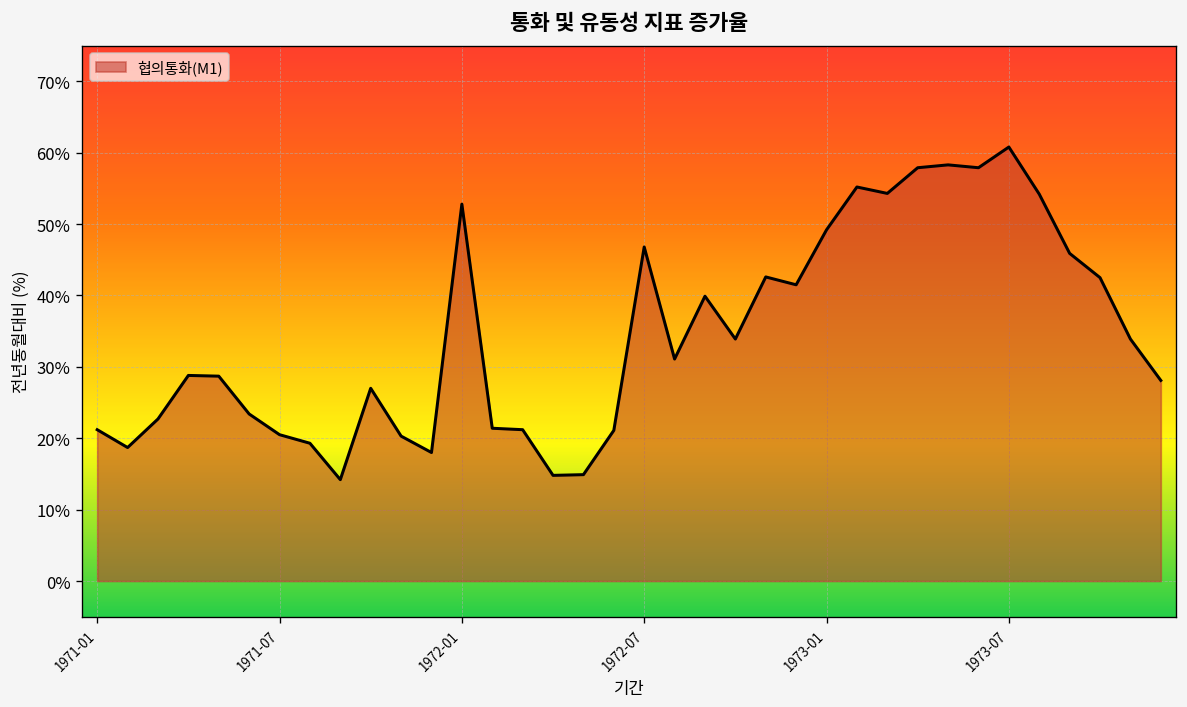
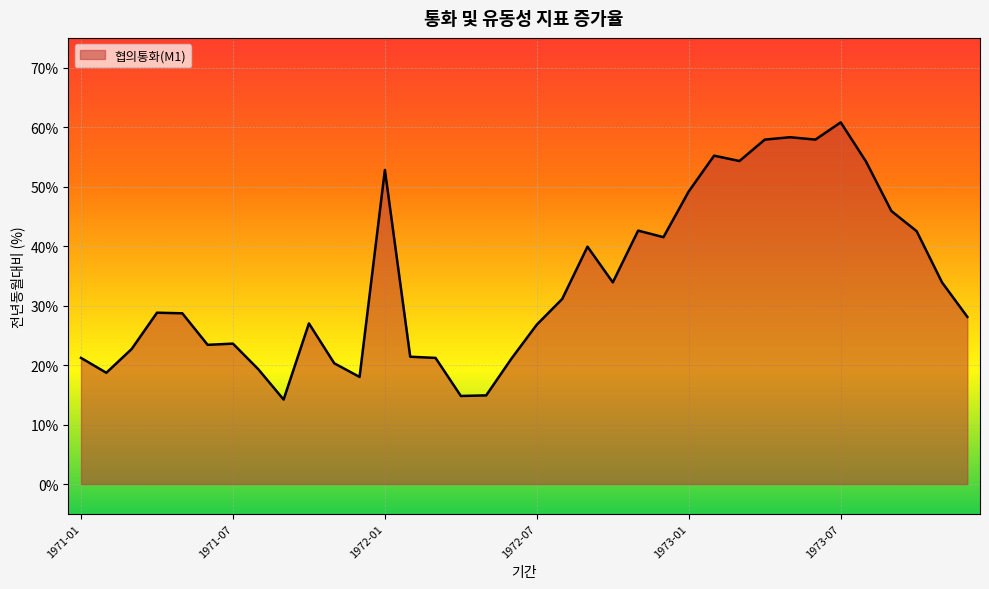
  {
    "1971-01": "21%",
-   "1971-07": "21%",
+   "1971-07": "24%",
    "1972-01": "53%",
-   "1972-07": "47%",
+   "1972-07": "27%",
    "1973-01": "49%",
    "1973-07": "61%"
  }
